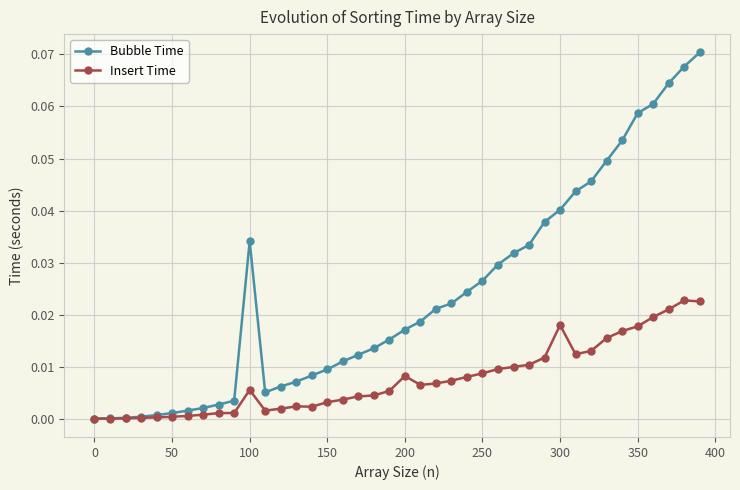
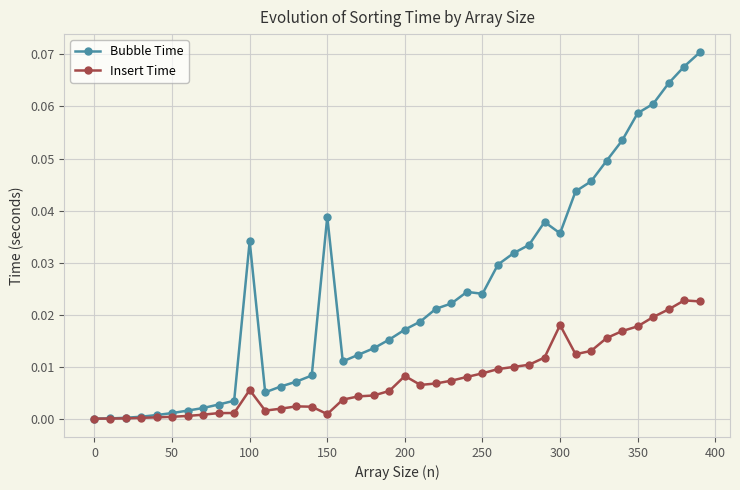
  {
    "Bubble Time": {
      "50": 0.001,
      "100": 0.034,
-     "150": 0.009,
+     "150": 0.039,
      "200": 0.017,
-     "250": 0.027,
-     "300": 0.040,
+     "250": 0.024,
+     "300": 0.036,
      "350": 0.059
    },
    "Insert Time": {
      "50": 0.000,
      "100": 0.006,
-     "150": 0.003,
+     "150": 0.001,
      "200": 0.008,
      "250": 0.009,
      "300": 0.018,
      "350": 0.018
    }
  }
